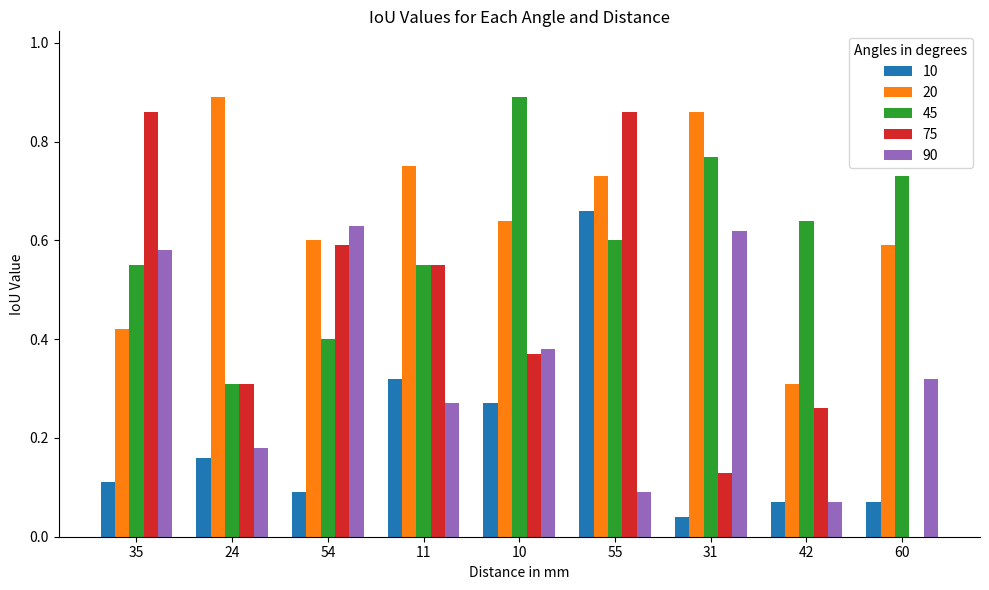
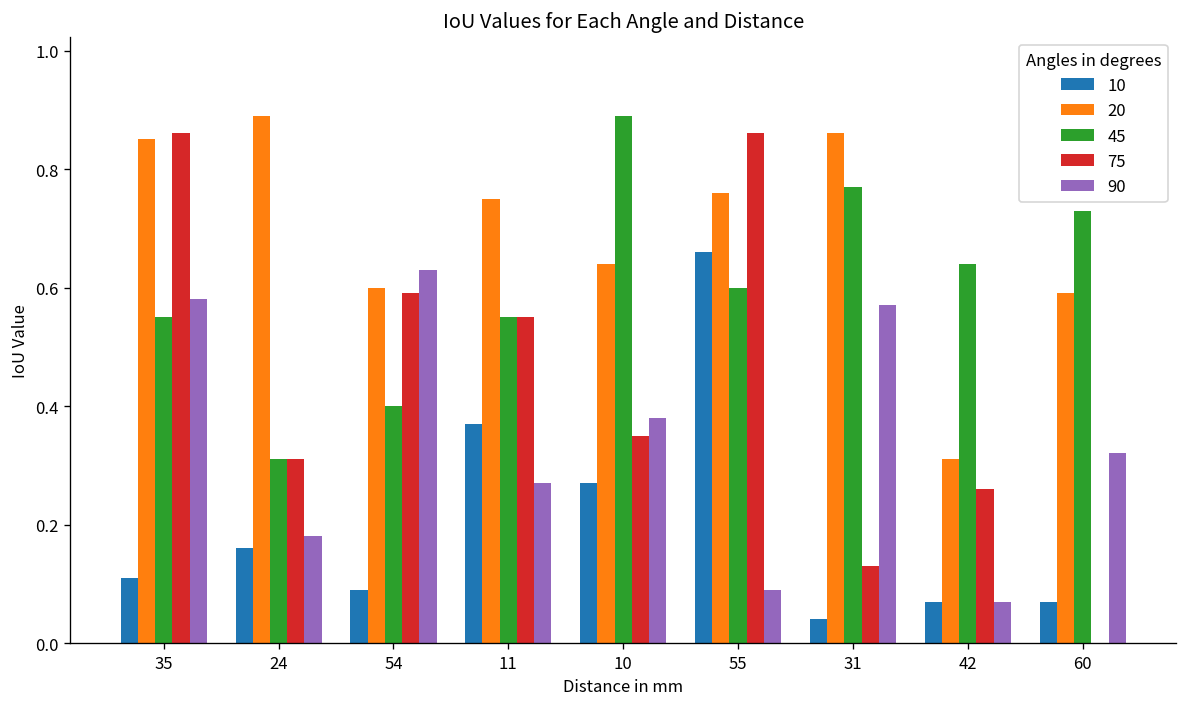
  {
    "10": {
      "35": 0.11,
      "24": 0.16,
      "54": 0.09,
-     "11": 0.32,
+     "11": 0.37,
      "10": 0.27,
      "55": 0.66,
      "31": 0.04,
      "42": 0.07,
      "60": 0.07
    },
    "20": {
-     "35": 0.42,
+     "35": 0.85,
      "24": 0.89,
      "54": 0.60,
      "11": 0.75,
      "10": 0.64,
-     "55": 0.73,
+     "55": 0.76,
      "31": 0.86,
      "42": 0.31,
      "60": 0.59
    },
    "45": {
      "35": 0.55,
      "24": 0.31,
      "54": 0.40,
      "11": 0.55,
      "10": 0.89,
      "55": 0.60,
      "31": 0.77,
      "42": 0.64,
      "60": 0.73
    },
    "75": {
      "35": 0.86,
      "24": 0.31,
      "54": 0.59,
      "11": 0.55,
-     "10": 0.37,
+     "10": 0.35,
      "55": 0.86,
      "31": 0.13,
      "42": 0.26,
      "60": 0.00
    },
    "90": {
      "35": 0.58,
      "24": 0.18,
      "54": 0.63,
      "11": 0.27,
      "10": 0.38,
      "55": 0.09,
-     "31": 0.62,
+     "31": 0.57,
      "42": 0.07,
      "60": 0.32
    }
  }
